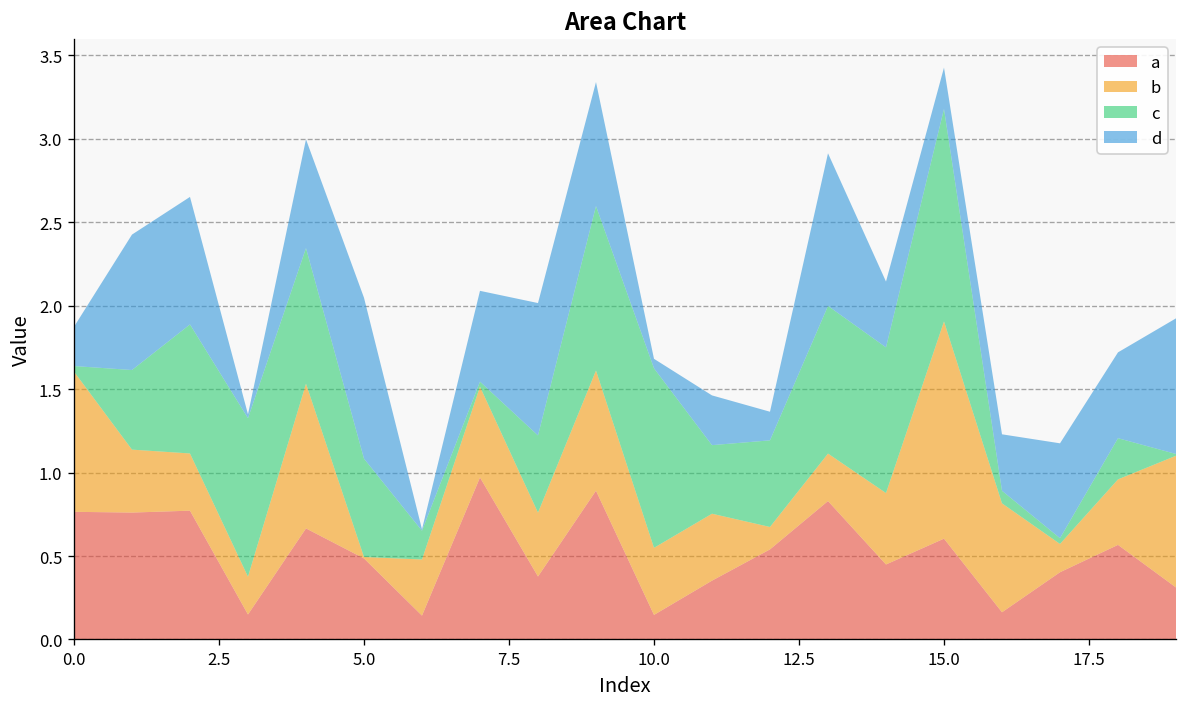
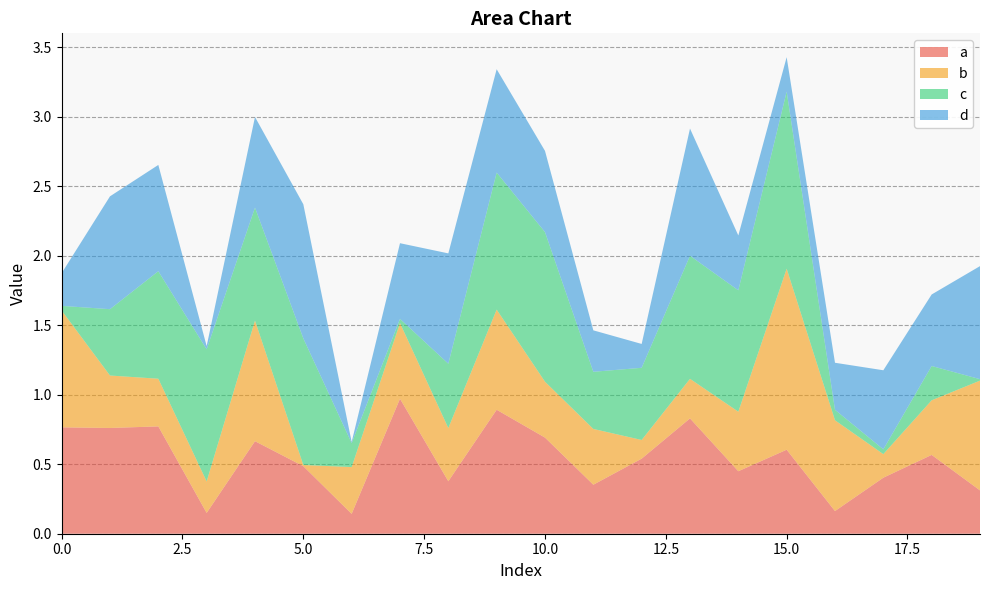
  {
    "a": {
      "0.0": 0.76,
-     "10.0": 0.15,
+     "10.0": 0.69,
      "15.0": 0.60
    },
    "b": {
      "0.0": 0.84,
      "10.0": 0.40,
      "15.0": 1.30
    },
    "c": {
      "0.0": 0.03,
-     "5.0": 0.59,
+     "5.0": 0.91,
      "10.0": 1.08,
      "15.0": 1.27
    },
    "d": {
      "0.0": 0.24,
      "5.0": 0.96,
-     "10.0": 0.06,
+     "10.0": 0.58,
      "15.0": 0.25
    }
  }
